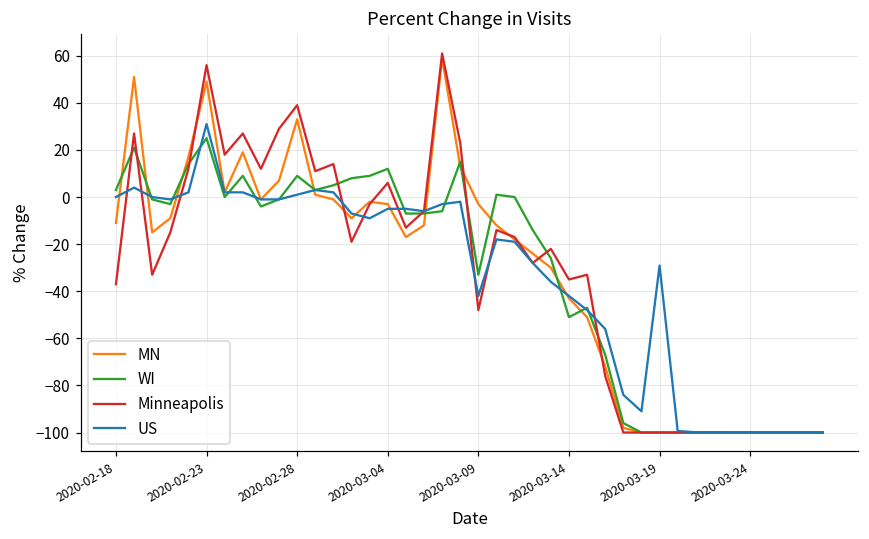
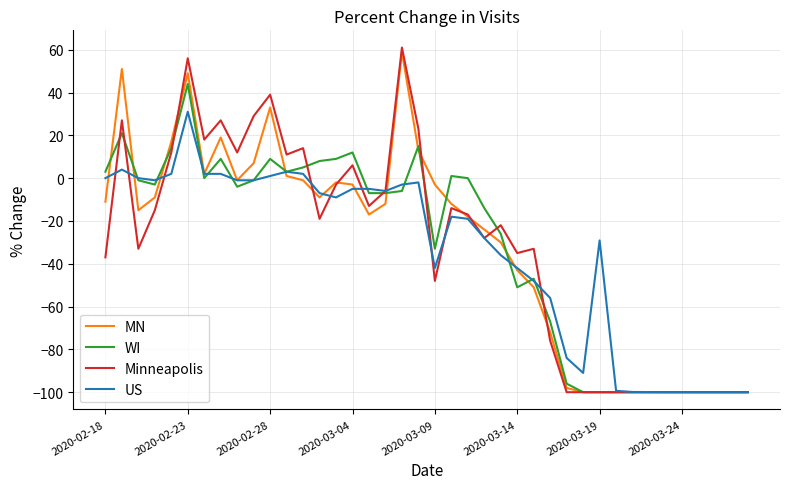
  {
    "MN": {
      "2020-02-18": -11,
      "2020-02-23": 49,
      "2020-02-28": 33,
      "2020-03-04": -3,
      "2020-03-09": -3
    },
    "WI": {
      "2020-02-18": 3,
-     "2020-02-23": 25,
+     "2020-02-23": 44,
      "2020-02-28": 9,
      "2020-03-04": 12,
      "2020-03-09": -33,
      "2020-03-14": -51
    },
    "Minneapolis": {
      "2020-02-18": -37,
      "2020-02-23": 56,
      "2020-02-28": 39,
      "2020-03-04": 6,
      "2020-03-09": -48,
      "2020-03-14": -35
    },
    "US": {
      "2020-02-18": 0,
      "2020-02-23": 31,
      "2020-02-28": 1,
      "2020-03-04": -5,
      "2020-03-09": -42,
      "2020-03-19": -29
    }
  }
